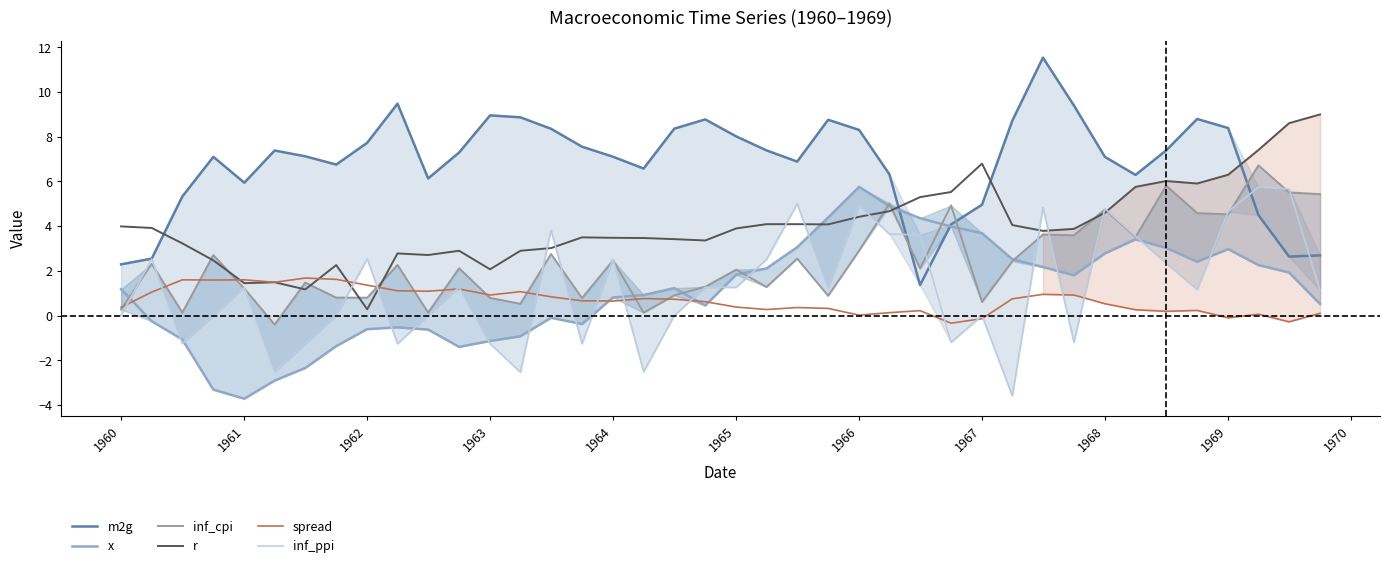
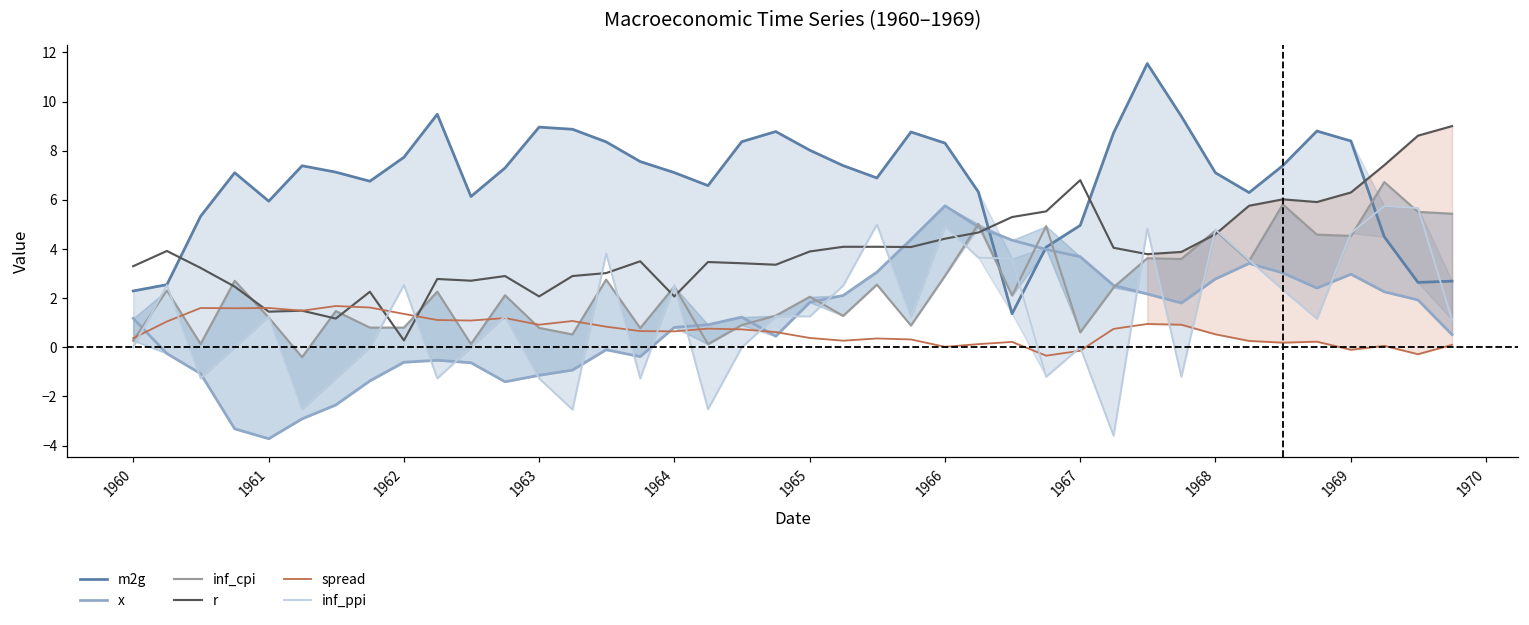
  {
    "r": {
-     "1960": 4.0,
+     "1960": 3.3,
      "1961": 1.5,
      "1962": 0.3,
      "1963": 2.1,
-     "1964": 3.5,
+     "1964": 2.1,
      "1965": 3.9,
      "1966": 4.4,
      "1967": 6.8
    }
  }
